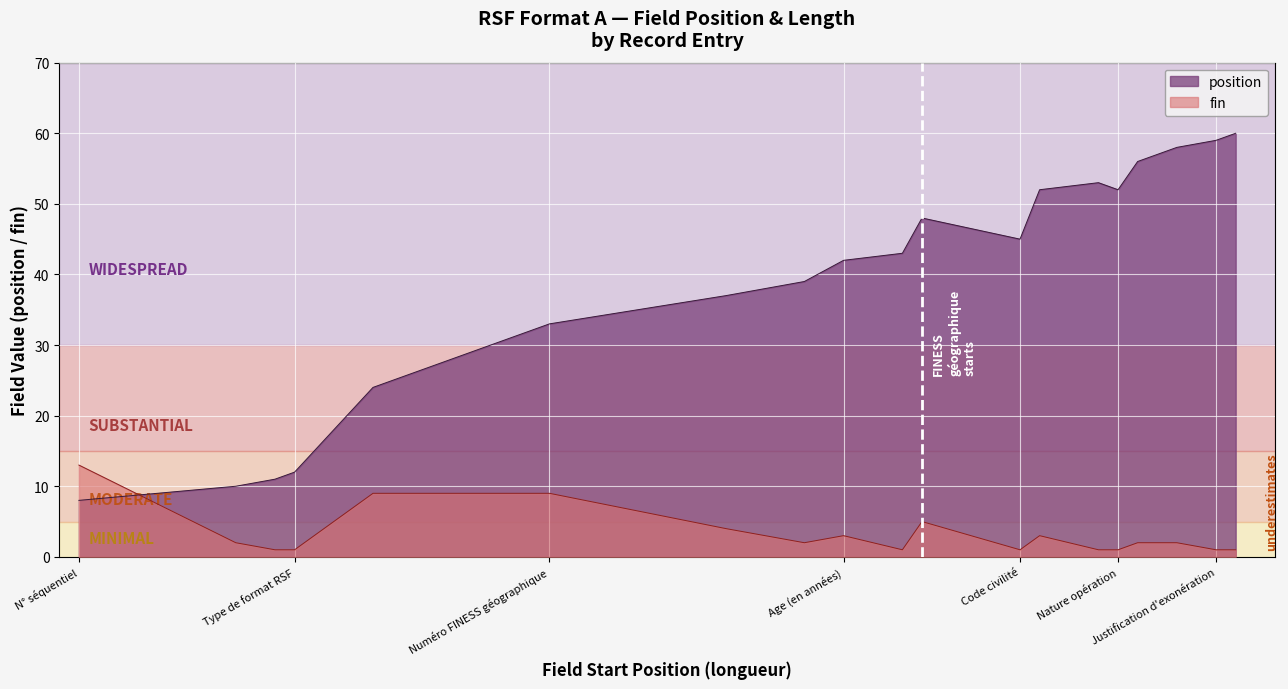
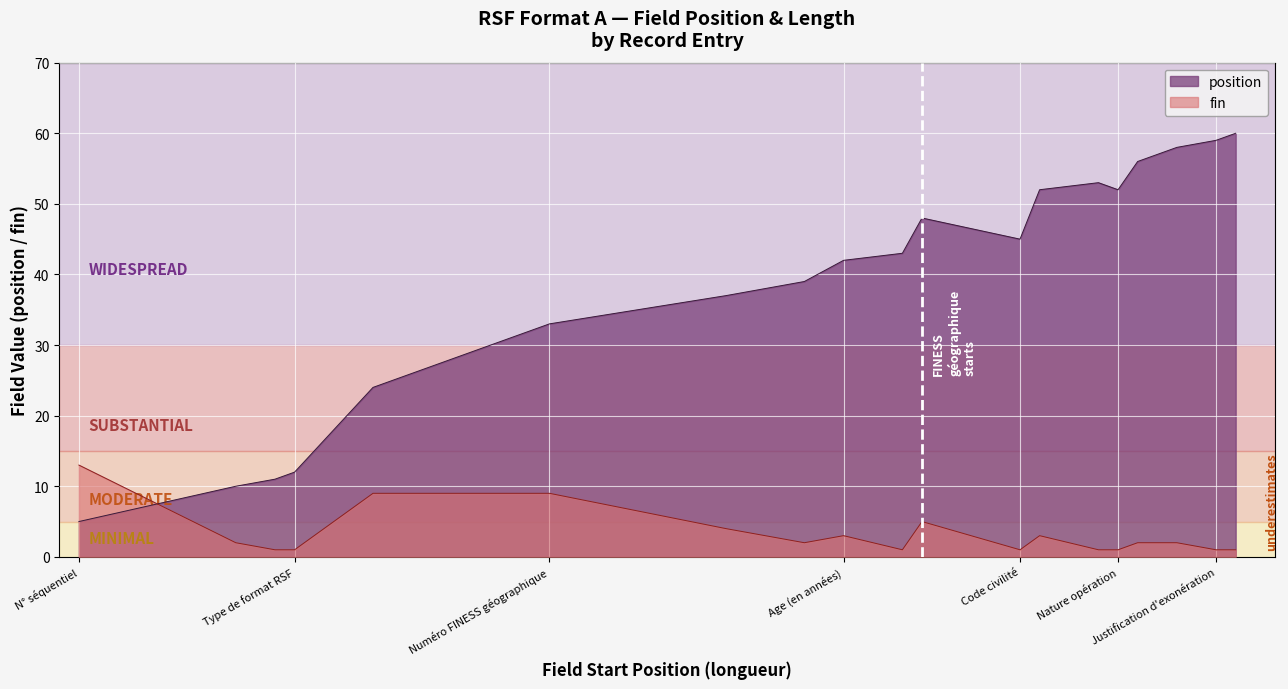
  {
    "position": {
-     "N° séquentiel": 8,
+     "N° séquentiel": 5,
      "Type de format RSF": 12,
      "Numéro FINESS géographique": 33,
      "Age (en années)": 42,
      "Code civilité": 45,
      "Nature opération": 52,
      "Justification d'exonération": 59
    },
    "fin": {
      "N° séquentiel": 13,
      "Type de format RSF": 1,
      "Numéro FINESS géographique": 9,
      "Age (en années)": 3,
      "Code civilité": 1,
      "Nature opération": 1,
      "Justification d'exonération": 1
    }
  }
